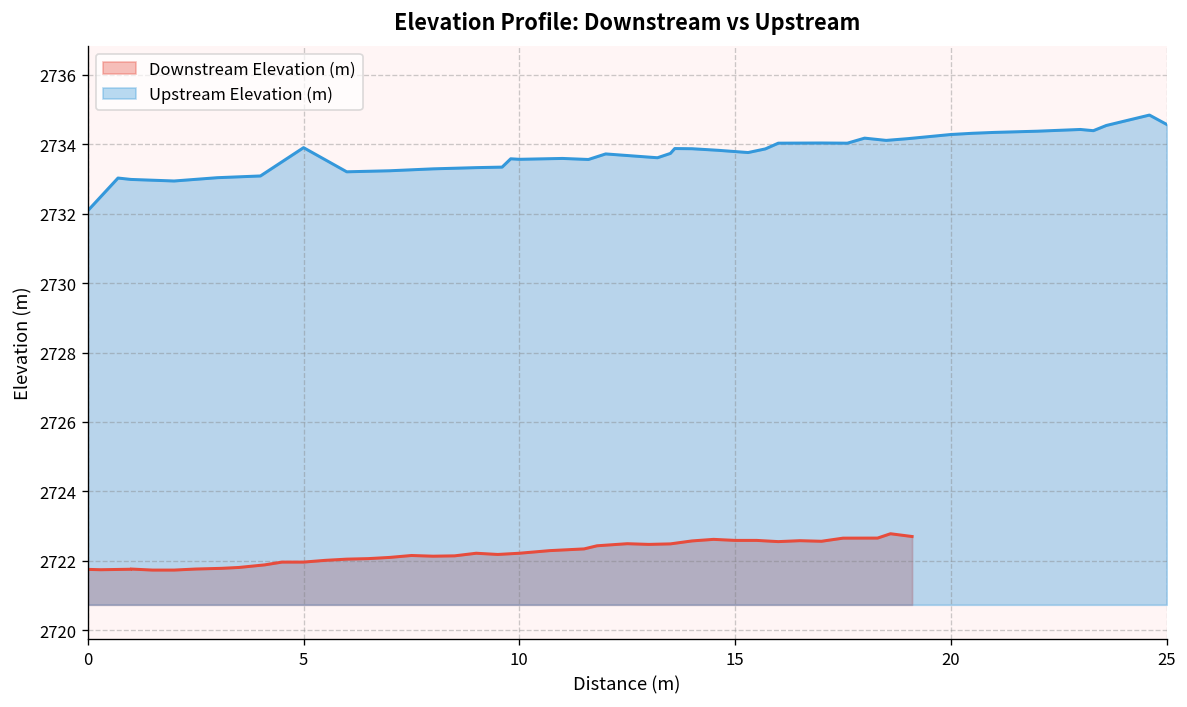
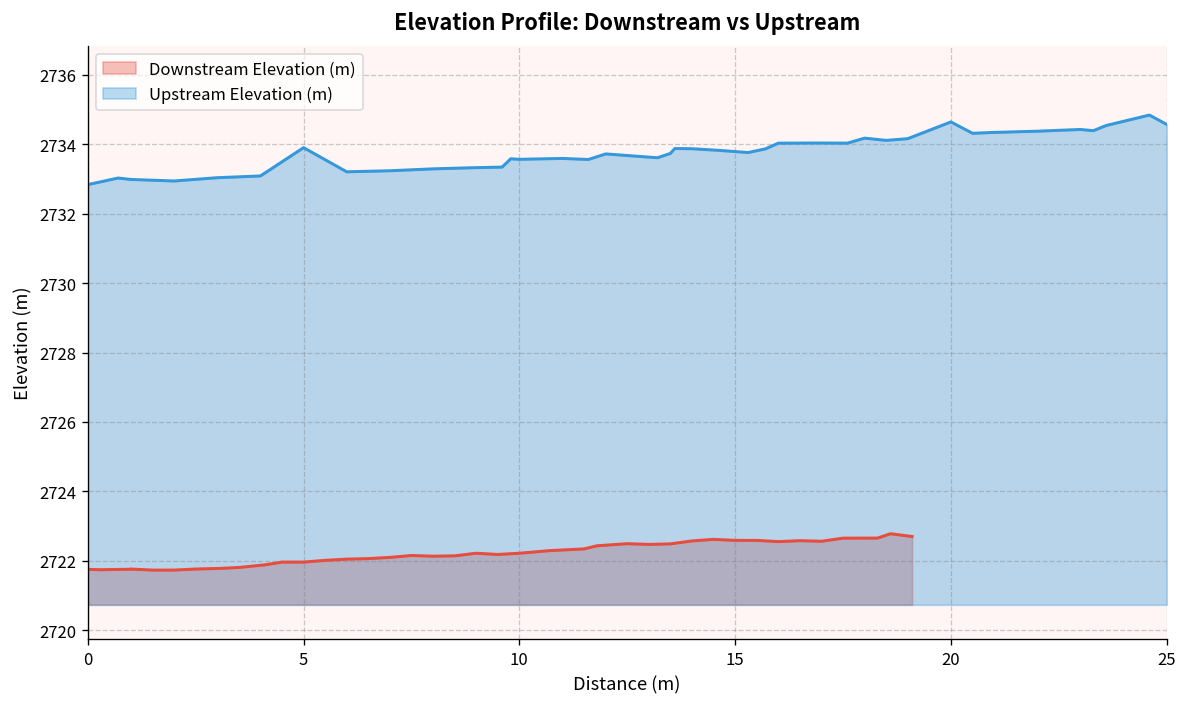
  {
    "Upstream Elevation (m)": {
-     "0": 2732.1,
+     "0": 2732.8,
      "5": 2733.9,
      "10": 2733.6,
-     "20": 2734.3,
+     "20": 2734.6,
      "25": 2734.6
    }
  }
